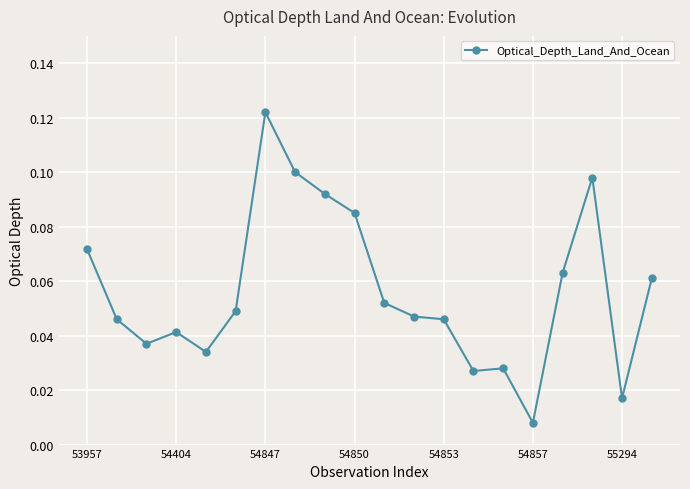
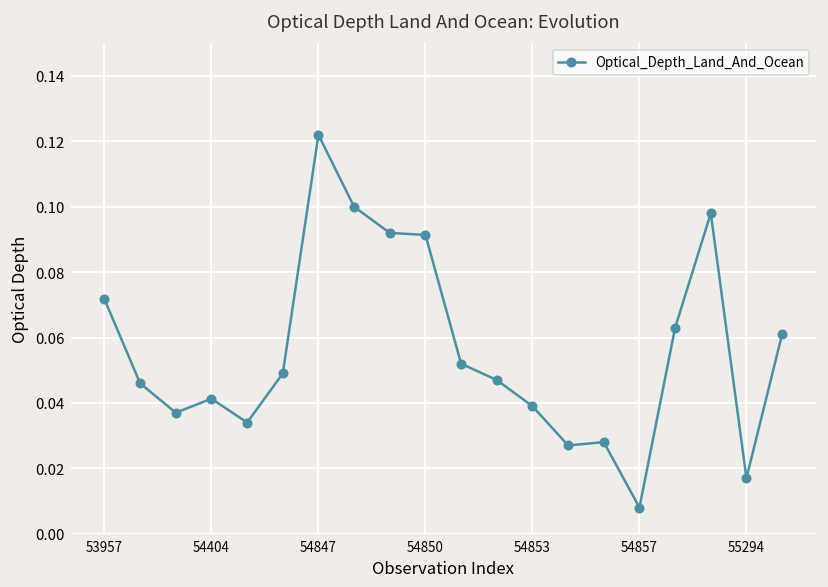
  {
    "53957": 0.072,
    "54404": 0.041,
    "54847": 0.122,
-   "54850": 0.085,
-   "54853": 0.046,
+   "54850": 0.091,
+   "54853": 0.039,
    "54857": 0.008,
    "55294": 0.017
  }
